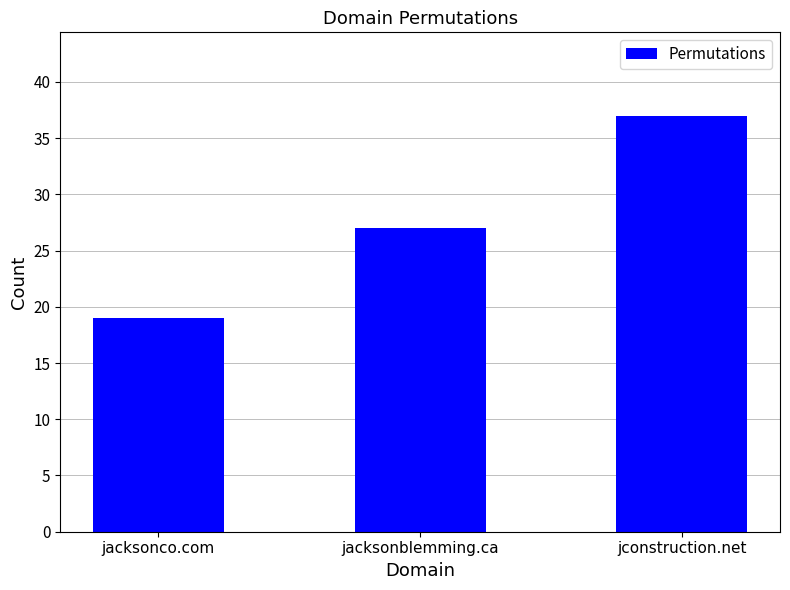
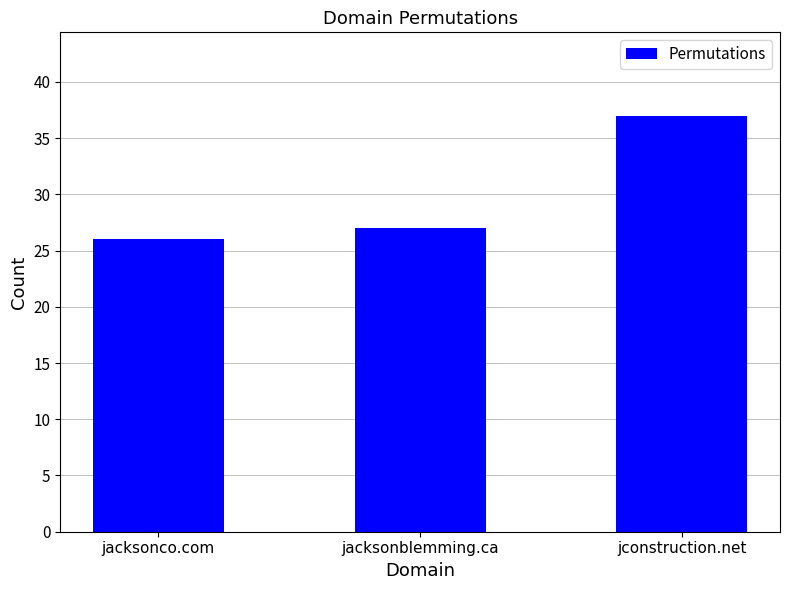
  {
-   "jacksonco.com": 19,
+   "jacksonco.com": 26,
    "jacksonblemming.ca": 27,
    "jconstruction.net": 37
  }
